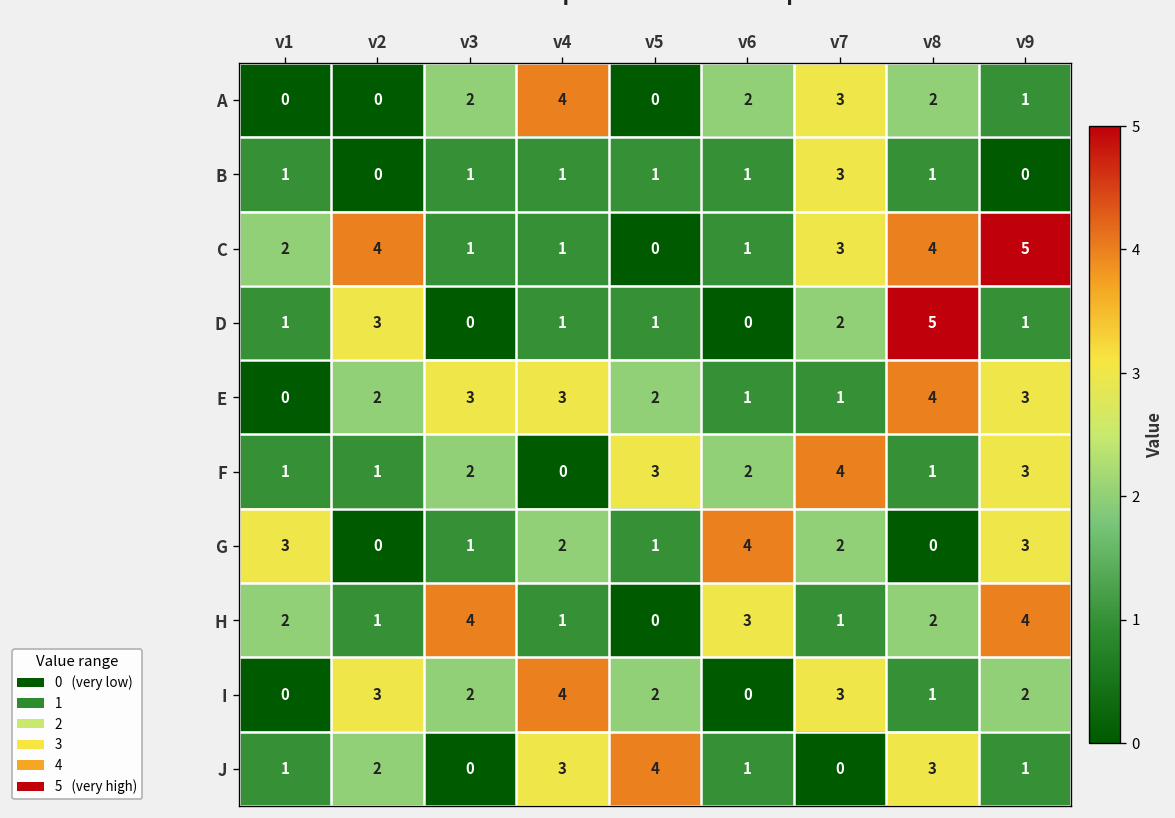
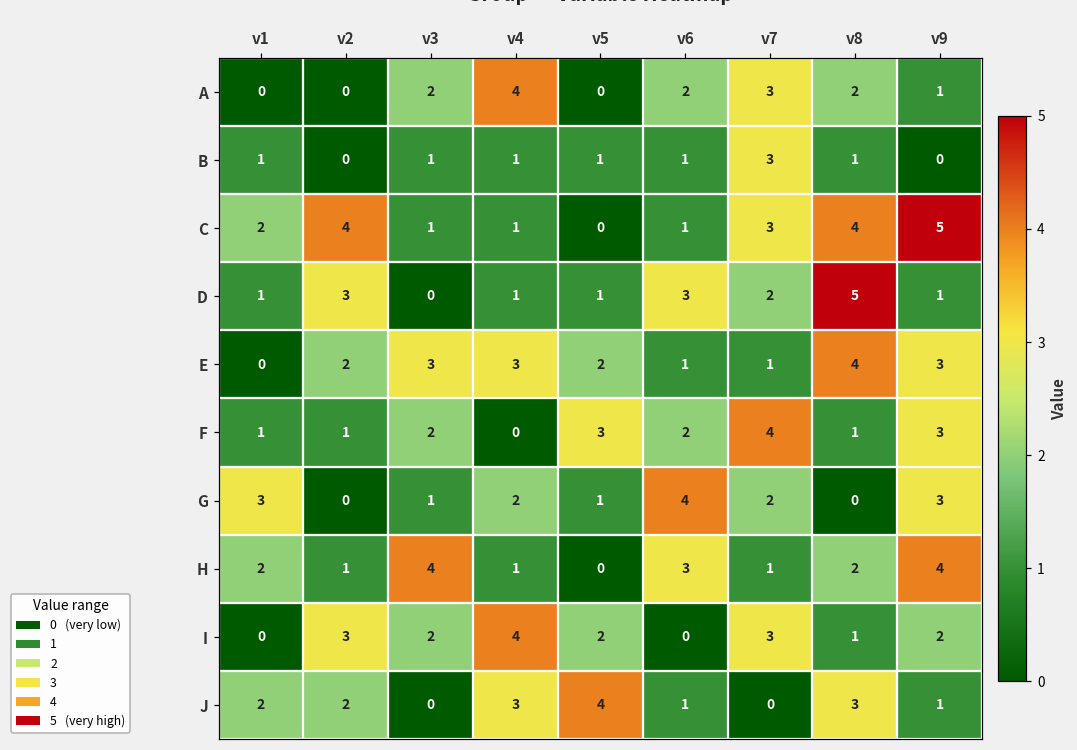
  {
    "A": {
      "v1": 0,
      "v2": 0,
      "v3": 2,
      "v4": 4,
      "v5": 0,
      "v6": 2,
      "v7": 3,
      "v8": 2,
      "v9": 1
    },
    "B": {
      "v1": 1,
      "v2": 0,
      "v3": 1,
      "v4": 1,
      "v5": 1,
      "v6": 1,
      "v7": 3,
      "v8": 1,
      "v9": 0
    },
    "C": {
      "v1": 2,
      "v2": 4,
      "v3": 1,
      "v4": 1,
      "v5": 0,
      "v6": 1,
      "v7": 3,
      "v8": 4,
      "v9": 5
    },
    "D": {
      "v1": 1,
      "v2": 3,
      "v3": 0,
      "v4": 1,
      "v5": 1,
-     "v6": 0,
+     "v6": 3,
      "v7": 2,
      "v8": 5,
      "v9": 1
    },
    "E": {
      "v1": 0,
      "v2": 2,
      "v3": 3,
      "v4": 3,
      "v5": 2,
      "v6": 1,
      "v7": 1,
      "v8": 4,
      "v9": 3
    },
    "F": {
      "v1": 1,
      "v2": 1,
      "v3": 2,
      "v4": 0,
      "v5": 3,
      "v6": 2,
      "v7": 4,
      "v8": 1,
      "v9": 3
    },
    "G": {
      "v1": 3,
      "v2": 0,
      "v3": 1,
      "v4": 2,
      "v5": 1,
      "v6": 4,
      "v7": 2,
      "v8": 0,
      "v9": 3
    },
    "H": {
      "v1": 2,
      "v2": 1,
      "v3": 4,
      "v4": 1,
      "v5": 0,
      "v6": 3,
      "v7": 1,
      "v8": 2,
      "v9": 4
    },
    "I": {
      "v1": 0,
      "v2": 3,
      "v3": 2,
      "v4": 4,
      "v5": 2,
      "v6": 0,
      "v7": 3,
      "v8": 1,
      "v9": 2
    },
    "J": {
-     "v1": 1,
+     "v1": 2,
      "v2": 2,
      "v3": 0,
      "v4": 3,
      "v5": 4,
      "v6": 1,
      "v7": 0,
      "v8": 3,
      "v9": 1
    }
  }
